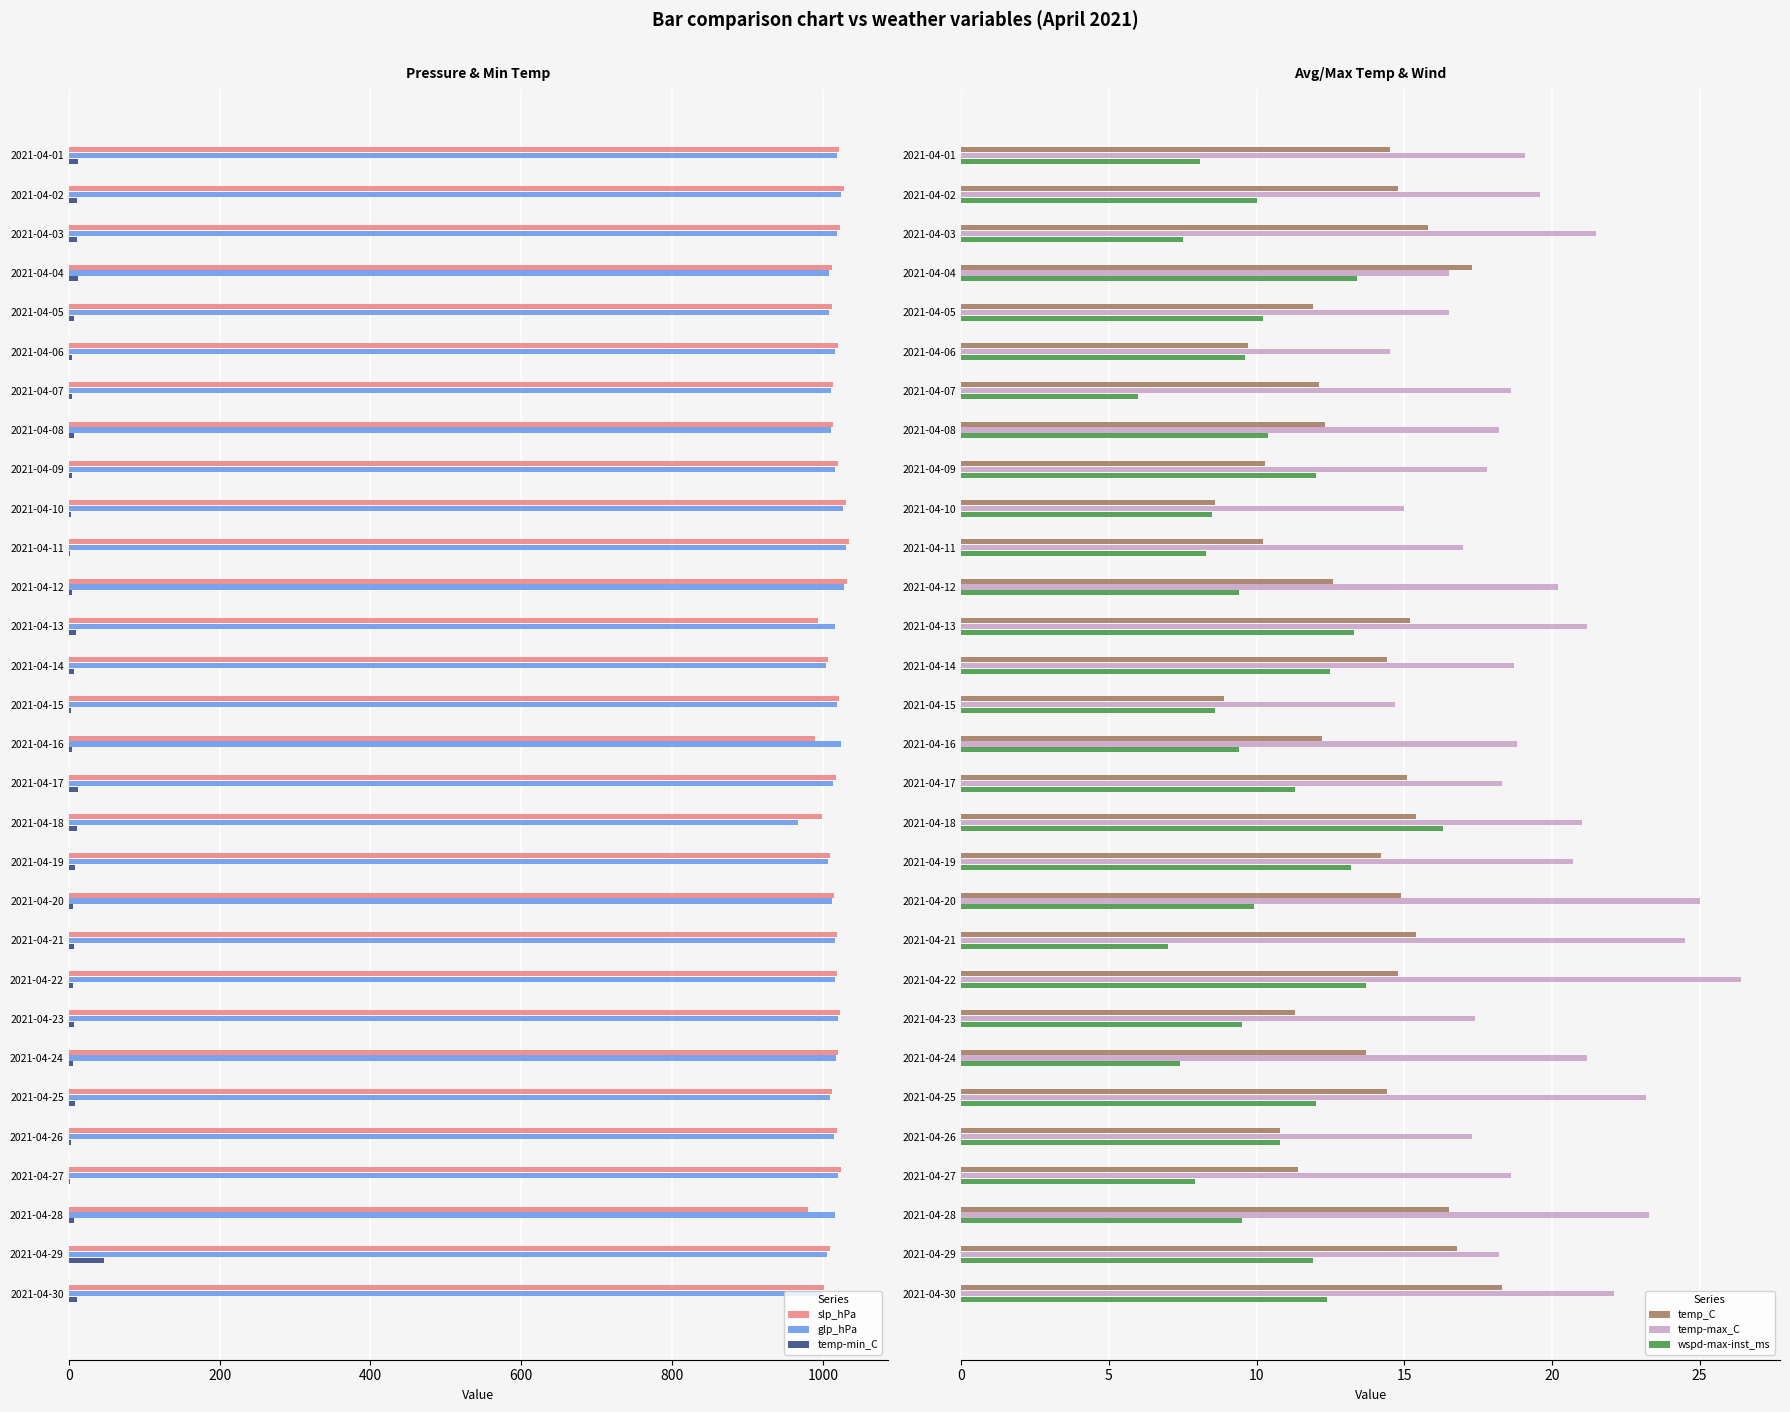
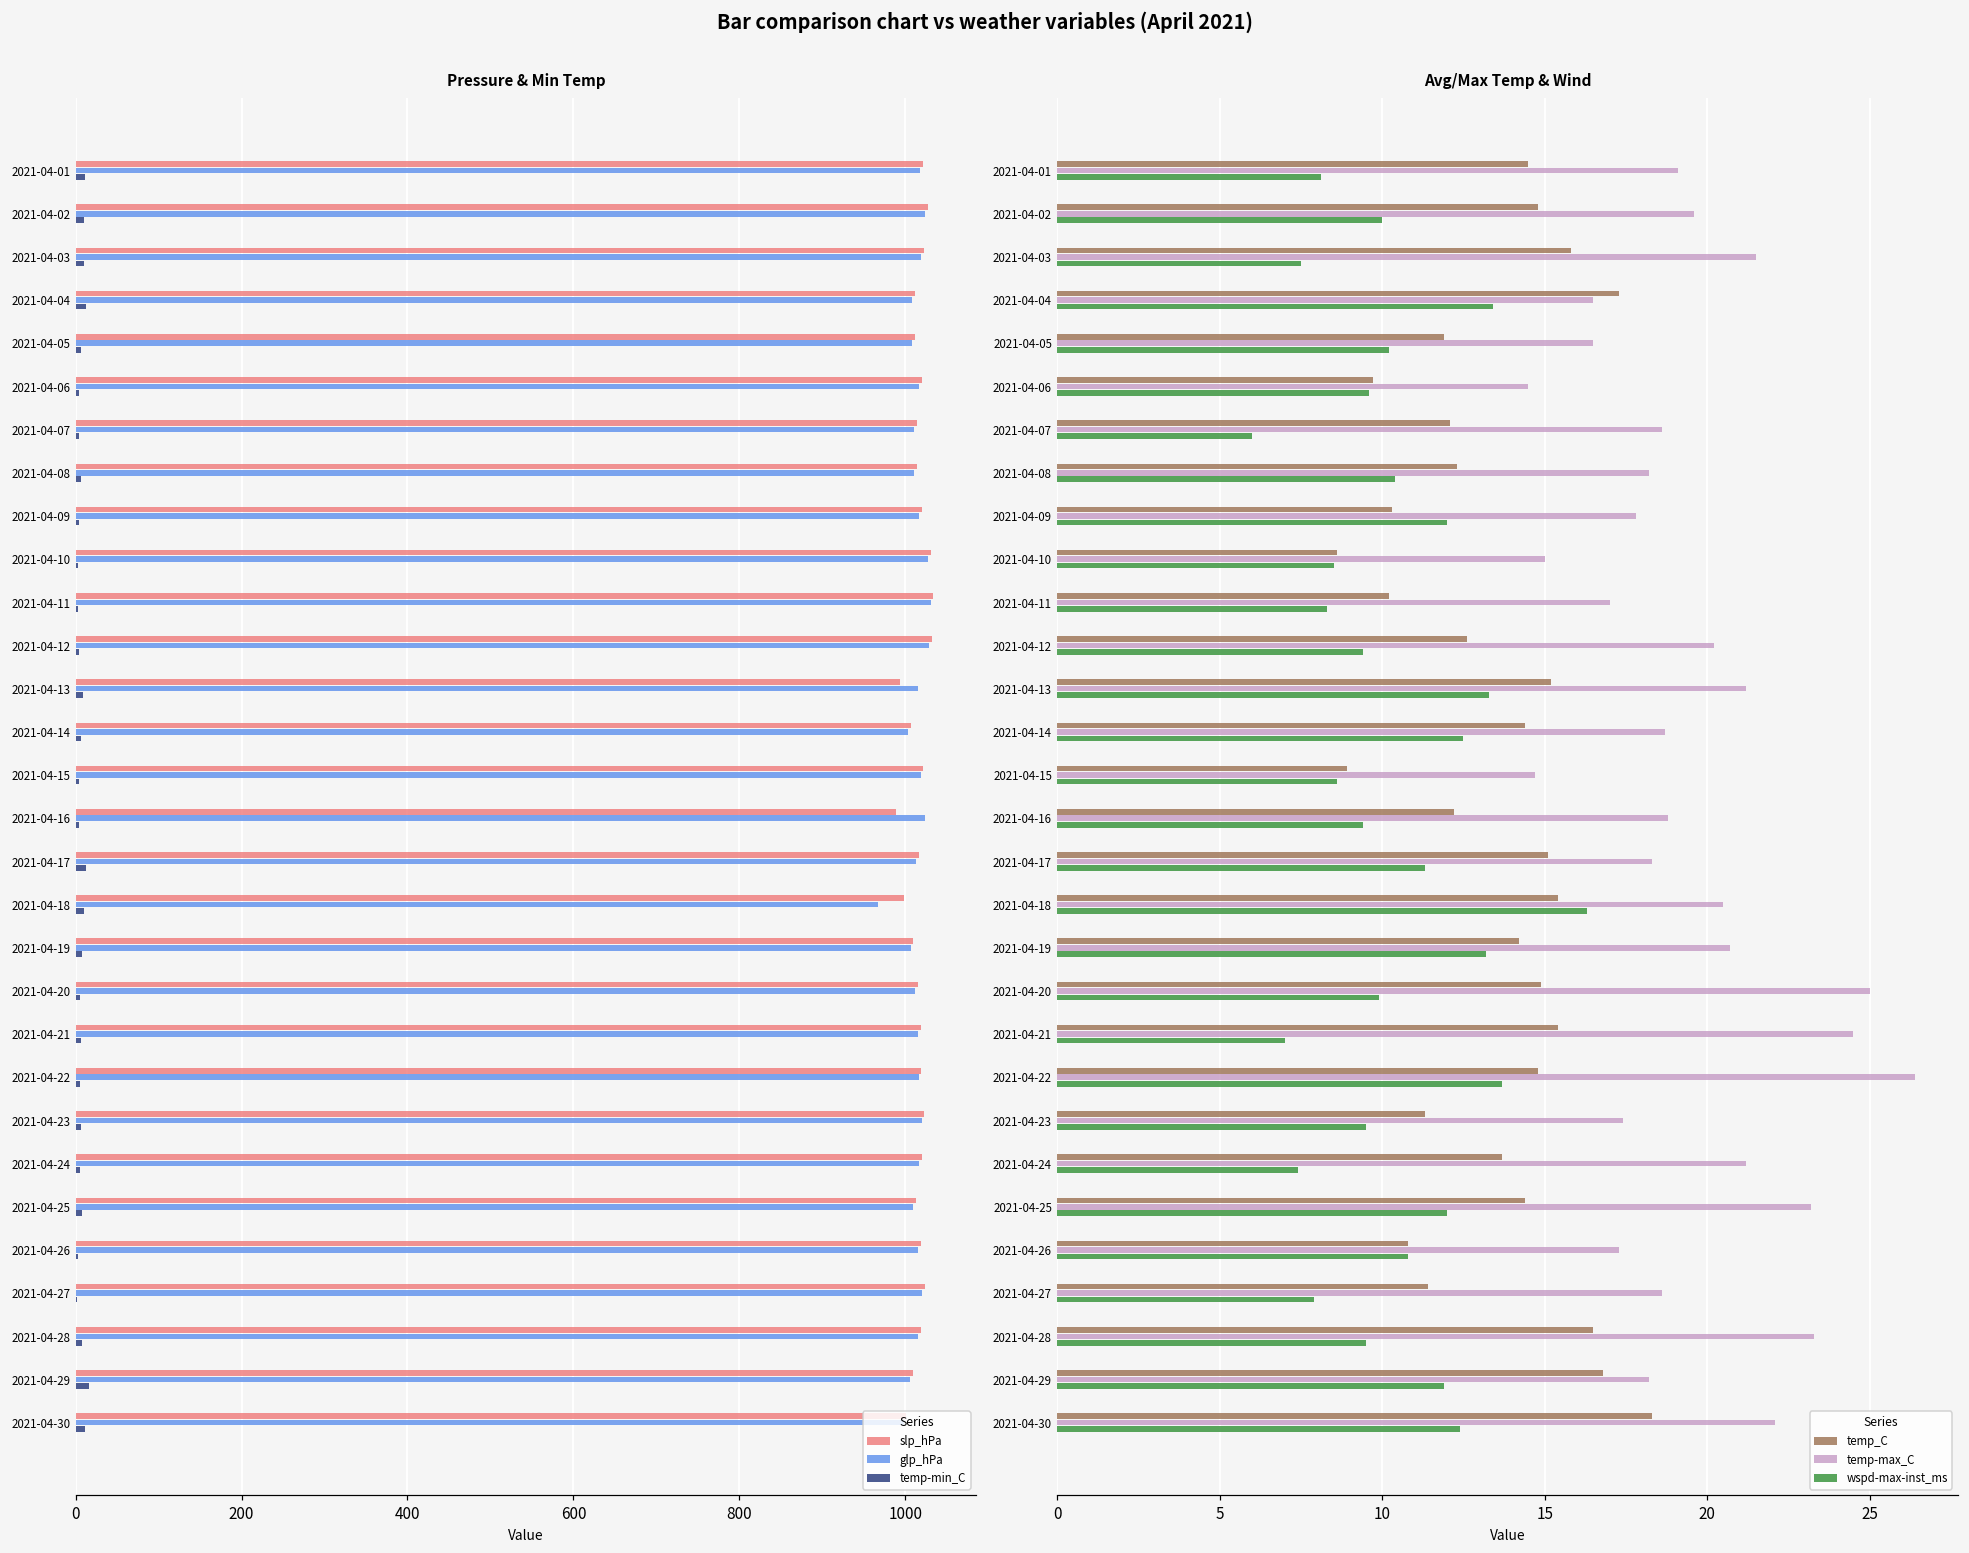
  {
    "Pressure & Min Temp": {
      "slp_hPa": {
        "2021-04-01": 1020,
        "2021-04-02": 1030,
        "2021-04-03": 1020,
        "2021-04-04": 1010,
        "2021-04-05": 1010,
        "2021-04-06": 1020,
        "2021-04-07": 1010,
        "2021-04-08": 1010,
        "2021-04-09": 1020,
        "2021-04-10": 1030,
        "2021-04-11": 1030,
        "2021-04-12": 1030,
        "2021-04-13": 990,
        "2021-04-14": 1010,
        "2021-04-15": 1020,
        "2021-04-16": 990,
        "2021-04-17": 1020,
        "2021-04-18": 1000,
        "2021-04-19": 1010,
        "2021-04-20": 1010,
        "2021-04-21": 1020,
        "2021-04-22": 1020,
        "2021-04-23": 1020,
        "2021-04-24": 1020,
        "2021-04-25": 1010,
        "2021-04-26": 1020,
        "2021-04-27": 1020,
-       "2021-04-28": 980,
+       "2021-04-28": 1020,
        "2021-04-29": 1010,
        "2021-04-30": 1000
      },
      "glp_hPa": {
        "2021-04-01": 1020,
        "2021-04-02": 1020,
        "2021-04-03": 1020,
        "2021-04-04": 1010,
        "2021-04-05": 1010,
        "2021-04-06": 1020,
        "2021-04-07": 1010,
        "2021-04-08": 1010,
        "2021-04-09": 1020,
        "2021-04-10": 1030,
        "2021-04-11": 1030,
        "2021-04-12": 1030,
        "2021-04-13": 1020,
        "2021-04-14": 1000,
        "2021-04-15": 1020,
        "2021-04-16": 1020,
        "2021-04-17": 1010,
        "2021-04-18": 970,
        "2021-04-19": 1010,
        "2021-04-20": 1010,
        "2021-04-21": 1020,
        "2021-04-22": 1020,
        "2021-04-23": 1020,
        "2021-04-24": 1020,
        "2021-04-25": 1010,
        "2021-04-26": 1020,
        "2021-04-27": 1020,
        "2021-04-28": 1020,
        "2021-04-29": 1010
      },
      "temp-min_C": {
        "2021-04-01": 10,
        "2021-04-02": 10,
        "2021-04-03": 10,
        "2021-04-04": 10,
        "2021-04-05": 10,
        "2021-04-06": 0,
        "2021-04-07": 0,
        "2021-04-08": 10,
        "2021-04-09": 0,
        "2021-04-12": 0,
        "2021-04-13": 10,
        "2021-04-14": 10,
        "2021-04-15": 0,
        "2021-04-16": 0,
        "2021-04-17": 10,
        "2021-04-18": 10,
        "2021-04-19": 10,
        "2021-04-20": 10,
        "2021-04-21": 10,
        "2021-04-22": 10,
        "2021-04-23": 10,
        "2021-04-24": 10,
        "2021-04-25": 10,
        "2021-04-28": 10,
-       "2021-04-29": 50,
+       "2021-04-29": 20,
        "2021-04-30": 10
      }
    },
    "Avg/Max Temp & Wind": {
      "temp_C": {
        "2021-04-01": 14.5,
        "2021-04-02": 14.8,
        "2021-04-03": 15.8,
        "2021-04-04": 17.3,
        "2021-04-05": 11.9,
        "2021-04-06": 9.7,
        "2021-04-07": 12.1,
        "2021-04-08": 12.3,
        "2021-04-09": 10.3,
        "2021-04-10": 8.6,
        "2021-04-11": 10.2,
        "2021-04-12": 12.6,
        "2021-04-13": 15.2,
        "2021-04-14": 14.4,
        "2021-04-15": 8.9,
        "2021-04-16": 12.2,
        "2021-04-17": 15.1,
        "2021-04-18": 15.4,
        "2021-04-19": 14.2,
        "2021-04-20": 14.9,
        "2021-04-21": 15.4,
        "2021-04-22": 14.8,
        "2021-04-23": 11.3,
        "2021-04-24": 13.7,
        "2021-04-25": 14.4,
        "2021-04-26": 10.8,
        "2021-04-27": 11.4,
        "2021-04-28": 16.5,
        "2021-04-29": 16.8,
        "2021-04-30": 18.3
      },
      "temp-max_C": {
        "2021-04-01": 19.1,
        "2021-04-02": 19.6,
        "2021-04-03": 21.5,
        "2021-04-04": 16.5,
        "2021-04-05": 16.5,
        "2021-04-06": 14.5,
        "2021-04-07": 18.6,
        "2021-04-08": 18.2,
        "2021-04-09": 17.8,
        "2021-04-10": 15.0,
        "2021-04-11": 17.0,
        "2021-04-12": 20.2,
        "2021-04-13": 21.2,
        "2021-04-14": 18.7,
        "2021-04-15": 14.7,
        "2021-04-16": 18.8,
        "2021-04-17": 18.3,
-       "2021-04-18": 21.0,
+       "2021-04-18": 20.5,
        "2021-04-19": 20.7,
        "2021-04-20": 25.0,
        "2021-04-21": 24.5,
        "2021-04-22": 26.4,
        "2021-04-23": 17.4,
        "2021-04-24": 21.2,
        "2021-04-25": 23.2,
        "2021-04-26": 17.3,
        "2021-04-27": 18.6,
        "2021-04-28": 23.3,
        "2021-04-29": 18.2,
        "2021-04-30": 22.1
      },
      "wspd-max-inst_ms": {
        "2021-04-01": 8.1,
        "2021-04-02": 10.0,
        "2021-04-03": 7.5,
        "2021-04-04": 13.4,
        "2021-04-05": 10.2,
        "2021-04-06": 9.6,
        "2021-04-07": 6.0,
        "2021-04-08": 10.4,
        "2021-04-09": 12.0,
        "2021-04-10": 8.5,
        "2021-04-11": 8.3,
        "2021-04-12": 9.4,
        "2021-04-13": 13.3,
        "2021-04-14": 12.5,
        "2021-04-15": 8.6,
        "2021-04-16": 9.4,
        "2021-04-17": 11.3,
        "2021-04-18": 16.3,
        "2021-04-19": 13.2,
        "2021-04-20": 9.9,
        "2021-04-21": 7.0,
        "2021-04-22": 13.7,
        "2021-04-23": 9.5,
        "2021-04-24": 7.4,
        "2021-04-25": 12.0,
        "2021-04-26": 10.8,
        "2021-04-27": 7.9,
        "2021-04-28": 9.5,
        "2021-04-29": 11.9,
        "2021-04-30": 12.4
      }
    }
  }
